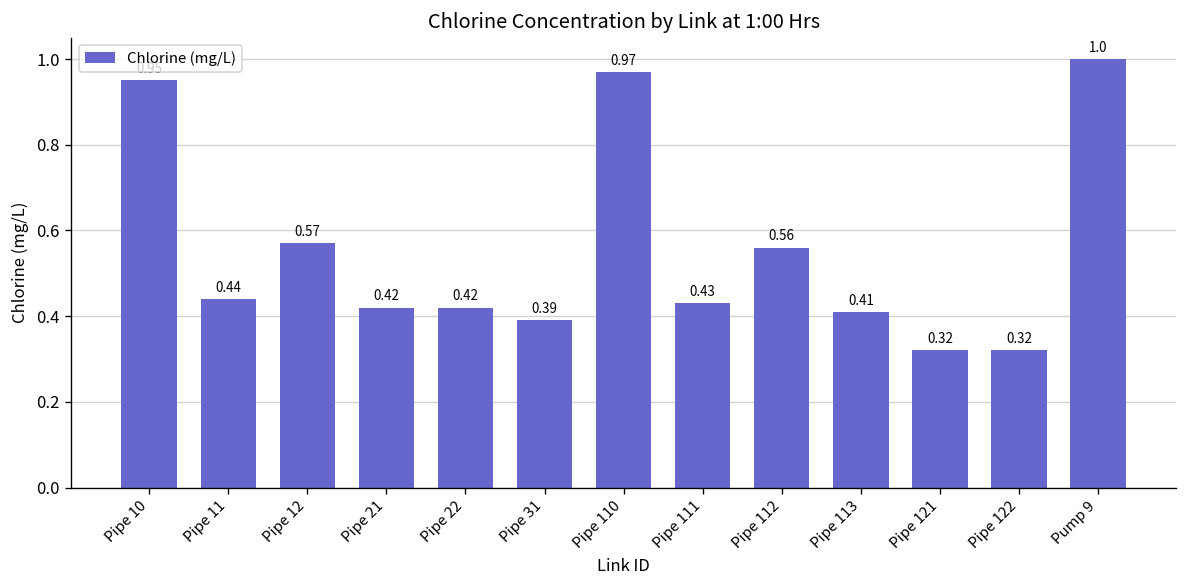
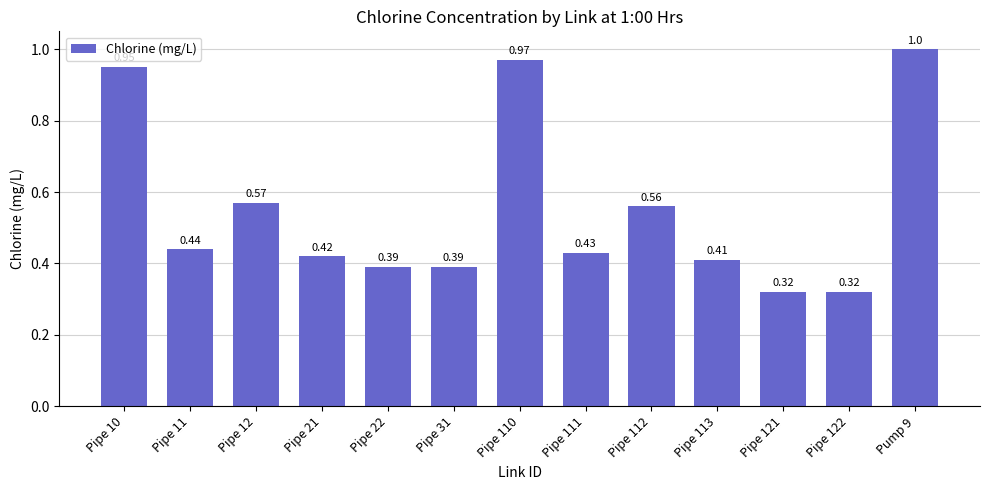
  {
    "Pipe 11": 0.44,
    "Pipe 12": 0.57,
    "Pipe 21": 0.42,
-   "Pipe 22": 0.42,
+   "Pipe 22": 0.39,
    "Pipe 31": 0.39,
    "Pipe 110": 0.97,
    "Pipe 111": 0.43,
    "Pipe 112": 0.56,
    "Pipe 113": 0.41,
    "Pipe 121": 0.32,
    "Pipe 122": 0.32,
    "Pump 9": 1.0
  }
